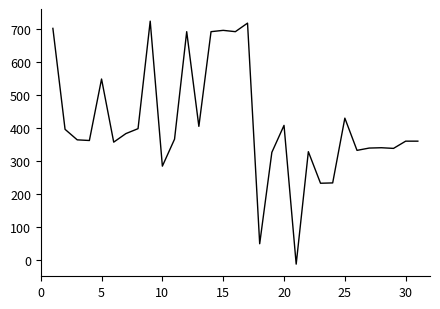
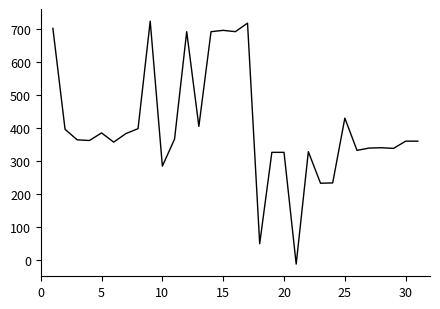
  {
-   "5": 550,
+   "5": 390,
    "10": 280,
    "15": 700,
-   "20": 410,
+   "20": 330,
    "25": 430,
    "30": 360
  }
